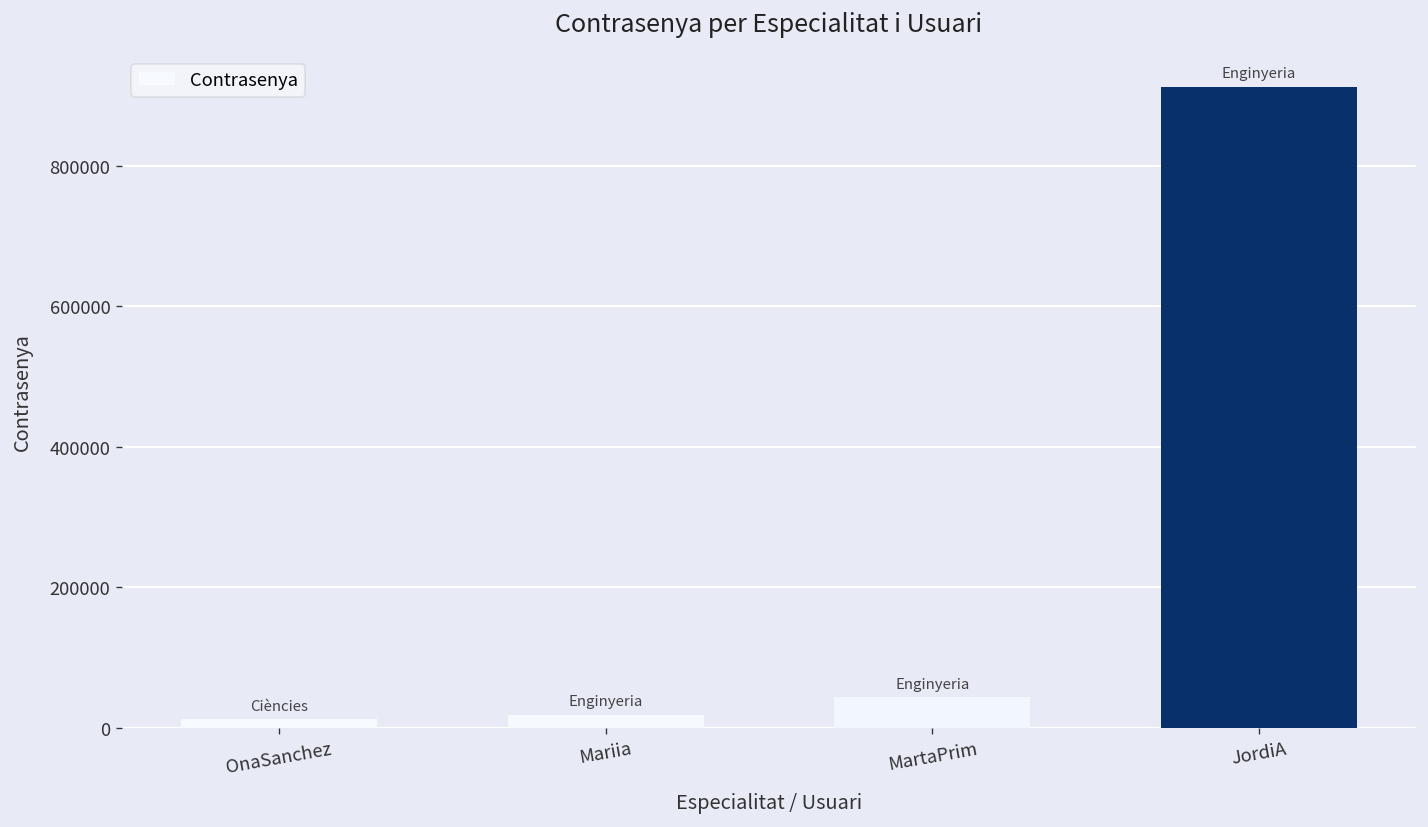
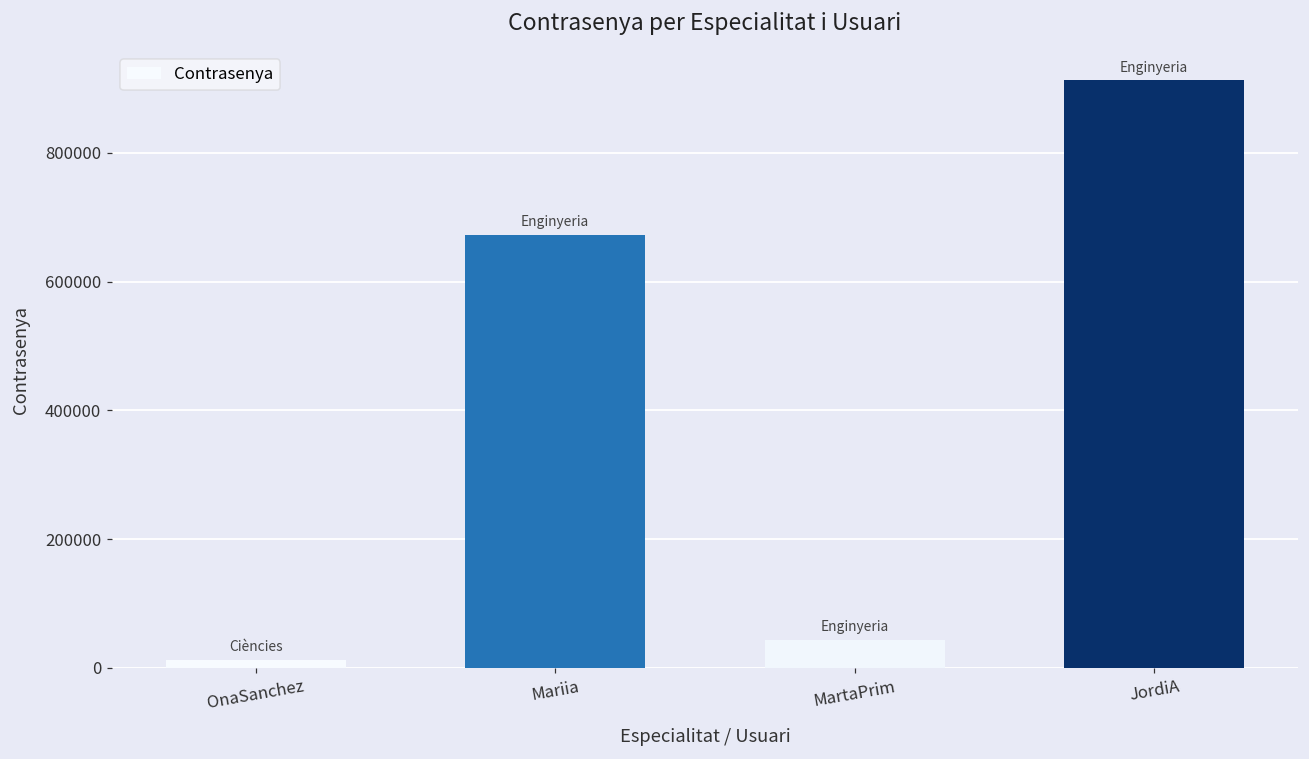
  {
    "OnaSanchez": 10000,
-   "Mariia": 20000,
+   "Mariia": 670000,
    "MartaPrim": 40000,
    "JordiA": 910000
  }
